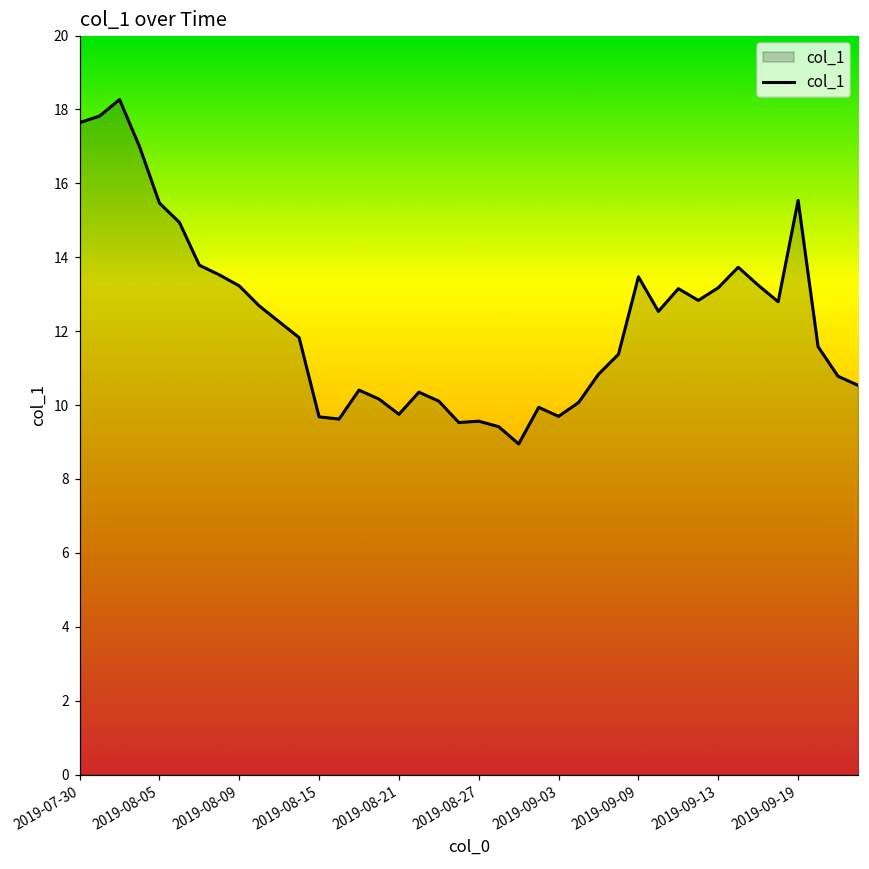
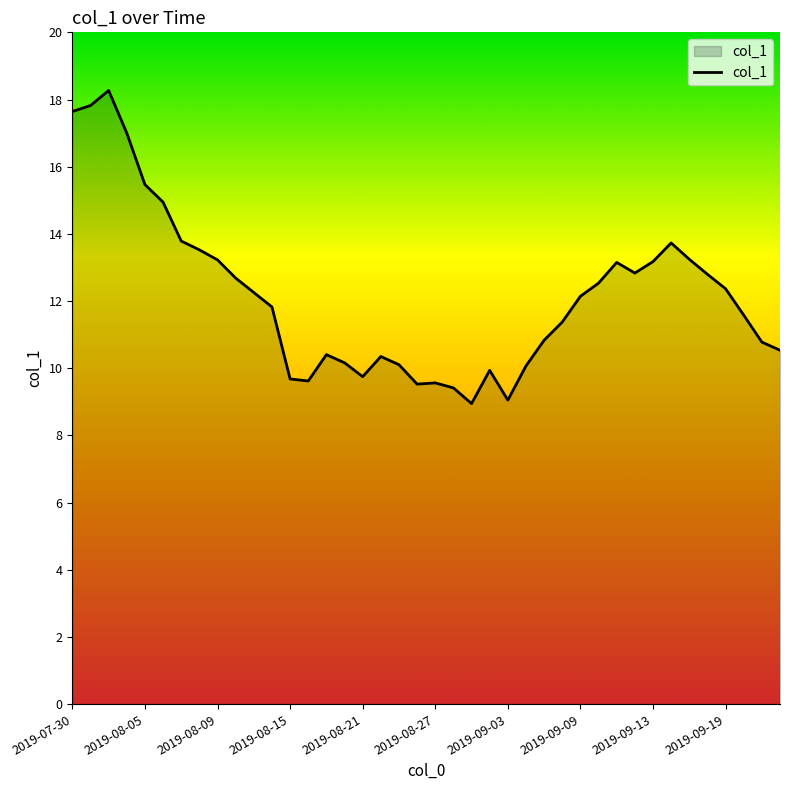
  {
    "2019-07-30": 17.6,
    "2019-08-05": 15.5,
    "2019-08-09": 13.2,
    "2019-08-15": 9.7,
    "2019-08-21": 9.7,
    "2019-08-27": 9.6,
-   "2019-09-03": 9.7,
-   "2019-09-09": 13.5,
+   "2019-09-03": 9.1,
+   "2019-09-09": 12.1,
    "2019-09-13": 13.2,
-   "2019-09-19": 15.5
+   "2019-09-19": 12.4
  }
